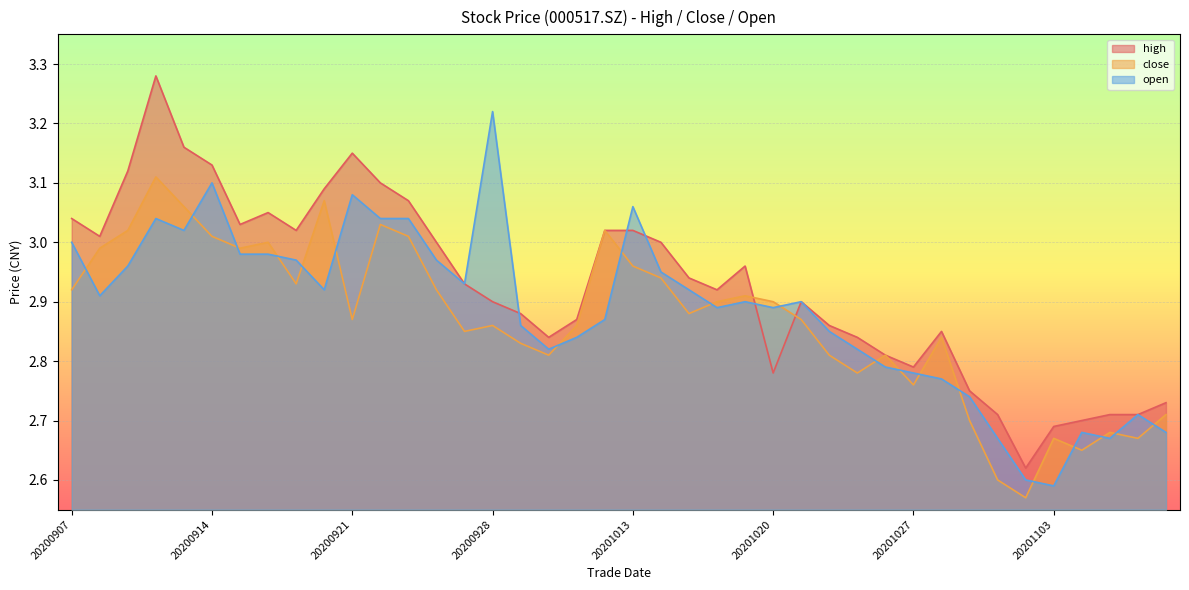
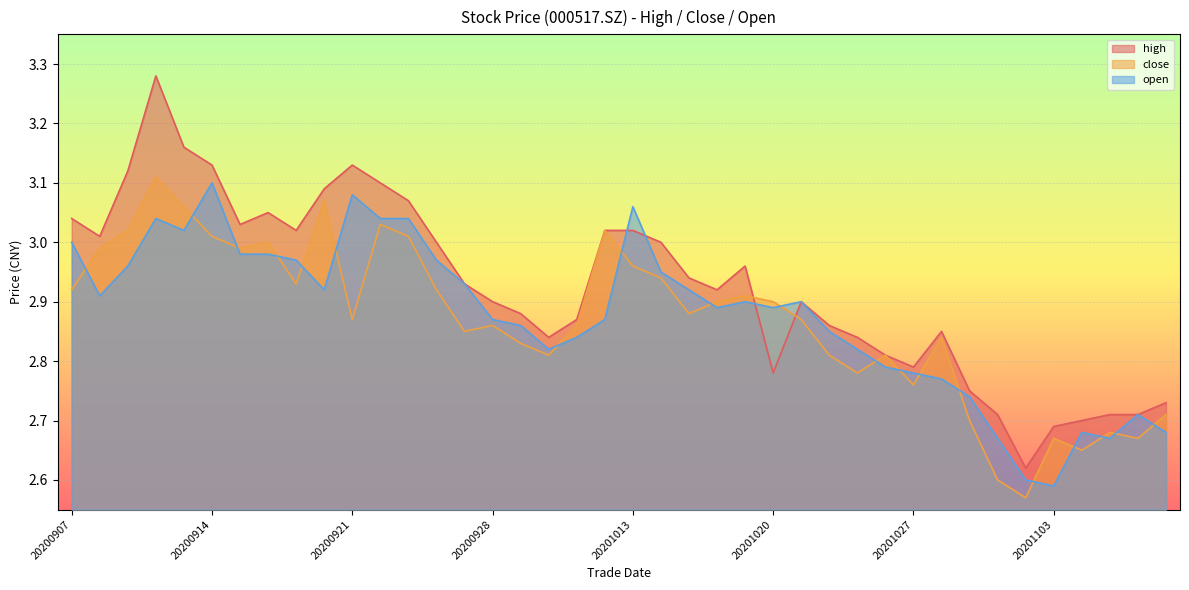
  {
    "high": {
      "20200907": 3.04,
      "20200914": 3.13,
-     "20200921": 3.15,
+     "20200921": 3.13,
      "20200928": 2.90,
      "20201013": 3.02,
      "20201020": 2.78,
      "20201027": 2.79,
      "20201103": 2.69
    },
    "close": {
      "20200907": 2.92,
      "20200914": 3.01,
      "20200921": 2.87,
      "20200928": 2.86,
      "20201013": 2.96,
      "20201020": 2.90,
      "20201027": 2.76,
      "20201103": 2.67
    },
    "open": {
      "20200907": 3.00,
      "20200914": 3.10,
      "20200921": 3.08,
-     "20200928": 3.22,
+     "20200928": 2.87,
      "20201013": 3.06,
      "20201020": 2.89,
      "20201027": 2.78,
      "20201103": 2.59
    }
  }
